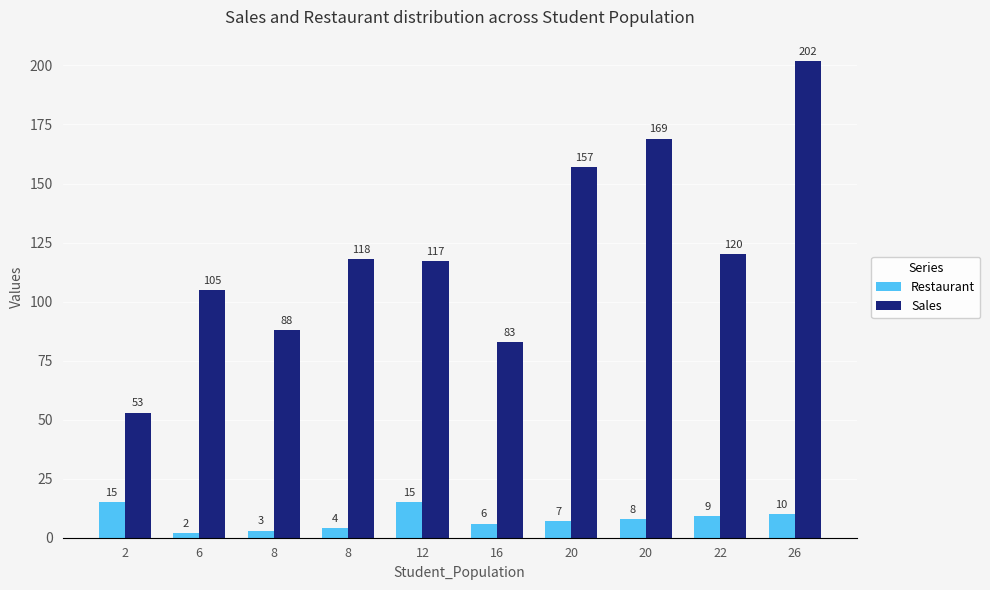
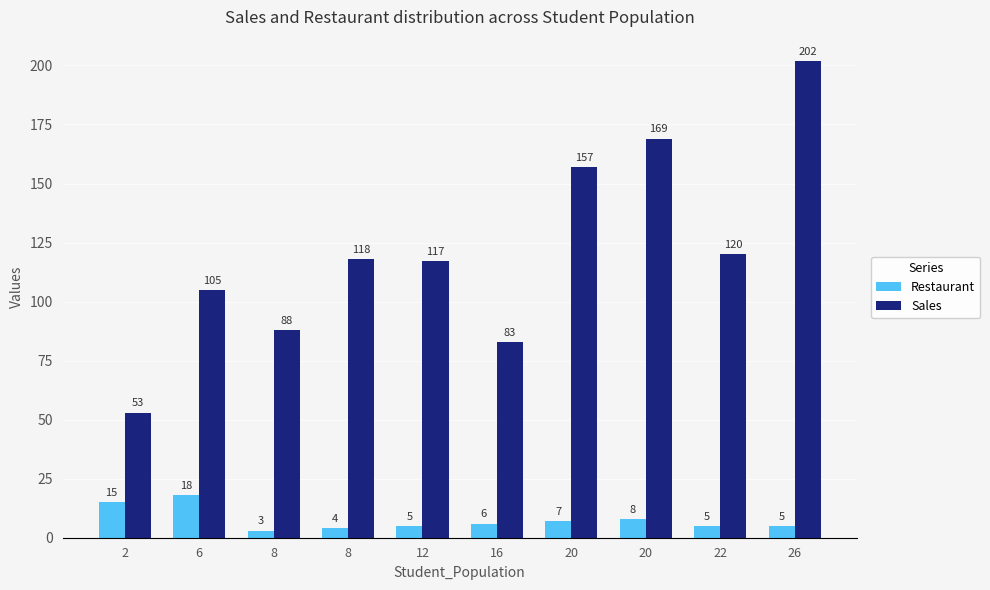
  {
    "Restaurant": {
      "2": 15,
-     "6": 2,
-     "12": 15,
+     "6": 18,
+     "12": 5,
      "16": 6,
-     "22": 9,
-     "26": 10
+     "22": 5,
+     "26": 5
    },
    "Sales": {
      "2": 53,
      "6": 105,
      "12": 117,
      "16": 83,
      "22": 120,
      "26": 202
    }
  }
